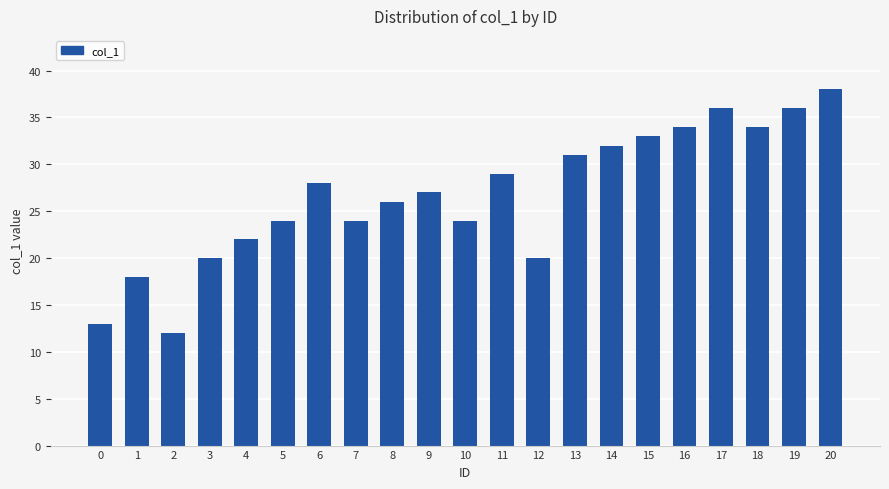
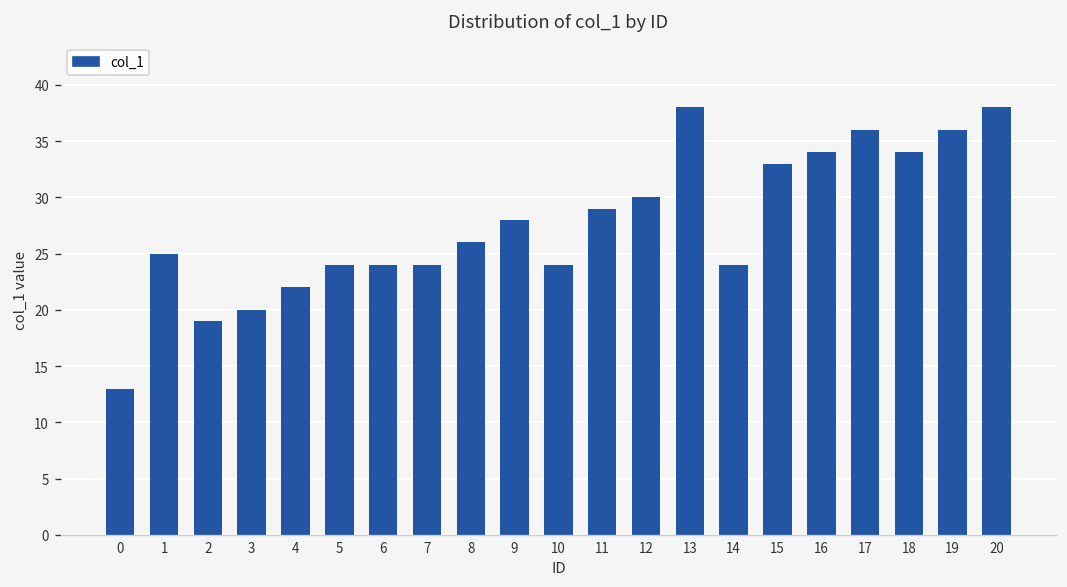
  {
    "0": 13,
-   "1": 18,
-   "2": 12,
+   "1": 25,
+   "2": 19,
    "3": 20,
    "4": 22,
    "5": 24,
-   "6": 28,
+   "6": 24,
    "7": 24,
    "8": 26,
-   "9": 27,
+   "9": 28,
    "10": 24,
    "11": 29,
-   "12": 20,
-   "13": 31,
-   "14": 32,
+   "12": 30,
+   "13": 38,
+   "14": 24,
    "15": 33,
    "16": 34,
    "17": 36,
    "18": 34,
    "19": 36,
    "20": 38
  }
